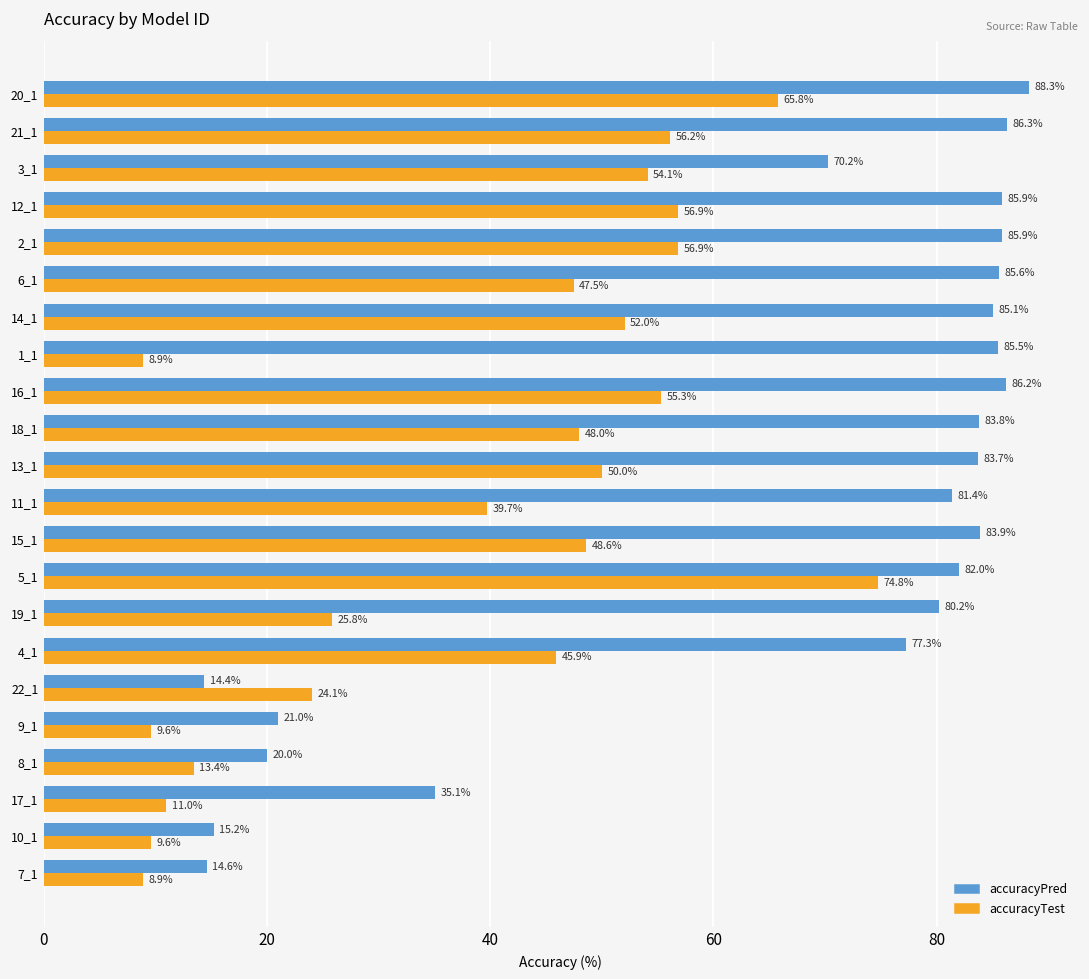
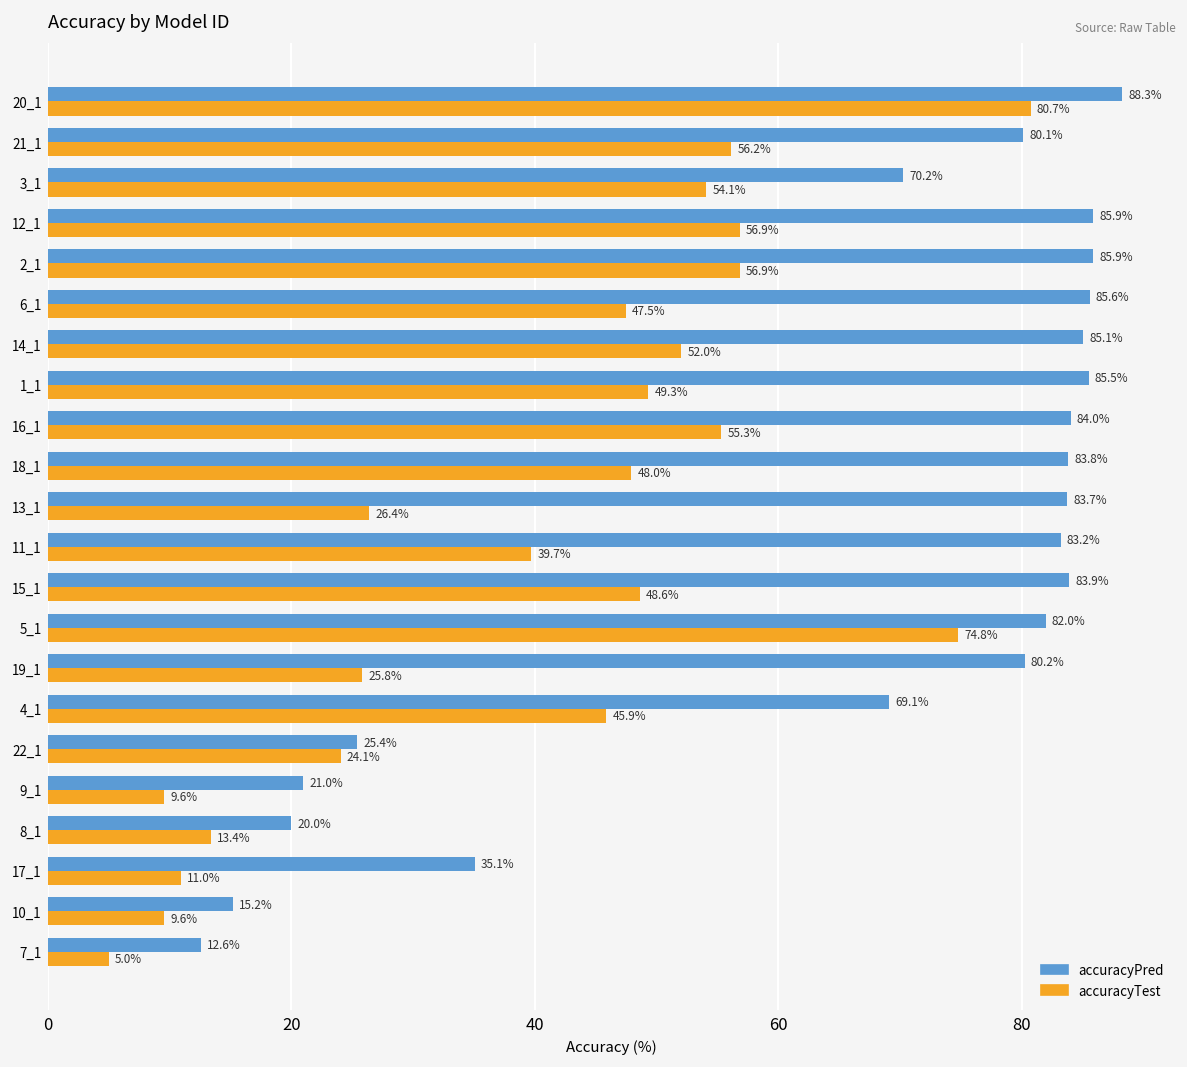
  {
    "accuracyPred": {
      "20_1": "88.3%",
-     "21_1": "86.3%",
+     "21_1": "80.1%",
      "3_1": "70.2%",
      "12_1": "85.9%",
      "2_1": "85.9%",
      "6_1": "85.6%",
      "14_1": "85.1%",
      "1_1": "85.5%",
-     "16_1": "86.2%",
+     "16_1": "84.0%",
      "18_1": "83.8%",
      "13_1": "83.7%",
-     "11_1": "81.4%",
+     "11_1": "83.2%",
      "15_1": "83.9%",
      "5_1": "82.0%",
      "19_1": "80.2%",
-     "4_1": "77.3%",
-     "22_1": "14.4%",
+     "4_1": "69.1%",
+     "22_1": "25.4%",
      "9_1": "21.0%",
      "8_1": "20.0%",
      "17_1": "35.1%",
      "10_1": "15.2%",
-     "7_1": "14.6%"
+     "7_1": "12.6%"
    },
    "accuracyTest": {
-     "20_1": "65.8%",
+     "20_1": "80.7%",
      "21_1": "56.2%",
      "3_1": "54.1%",
      "12_1": "56.9%",
      "2_1": "56.9%",
      "6_1": "47.5%",
      "14_1": "52.0%",
-     "1_1": "8.9%",
+     "1_1": "49.3%",
      "16_1": "55.3%",
      "18_1": "48.0%",
-     "13_1": "50.0%",
+     "13_1": "26.4%",
      "11_1": "39.7%",
      "15_1": "48.6%",
      "5_1": "74.8%",
      "19_1": "25.8%",
      "4_1": "45.9%",
      "22_1": "24.1%",
      "9_1": "9.6%",
      "8_1": "13.4%",
      "17_1": "11.0%",
      "10_1": "9.6%",
-     "7_1": "8.9%"
+     "7_1": "5.0%"
    }
  }
